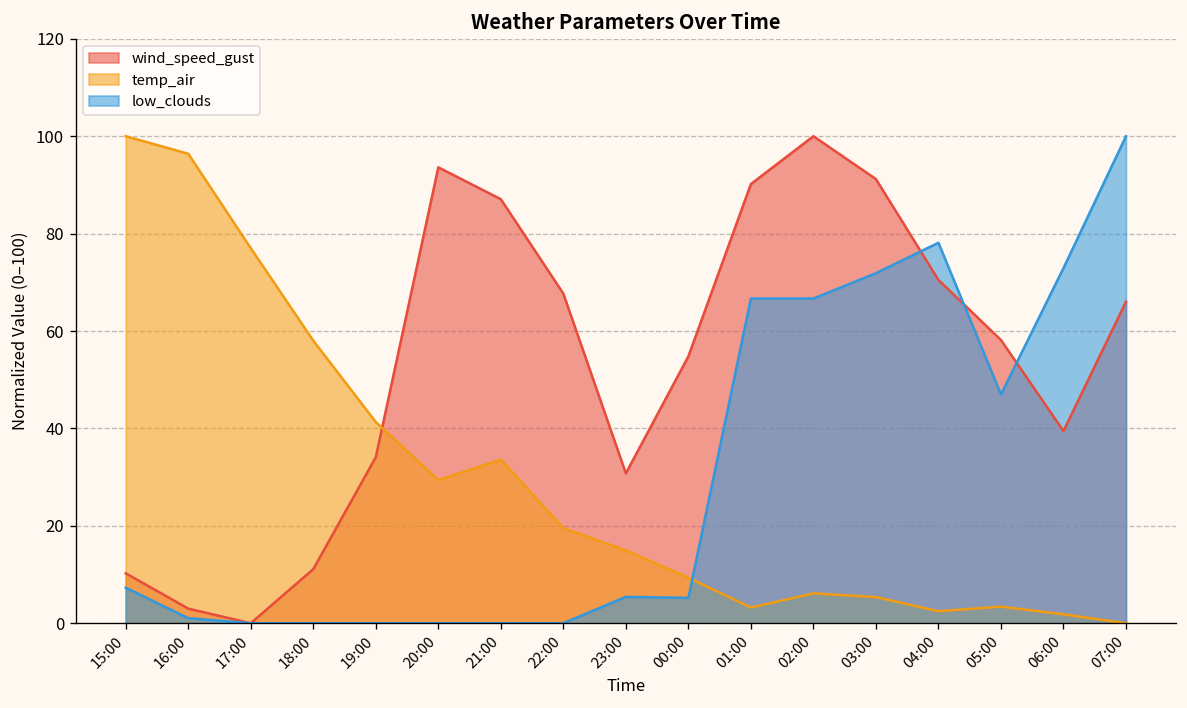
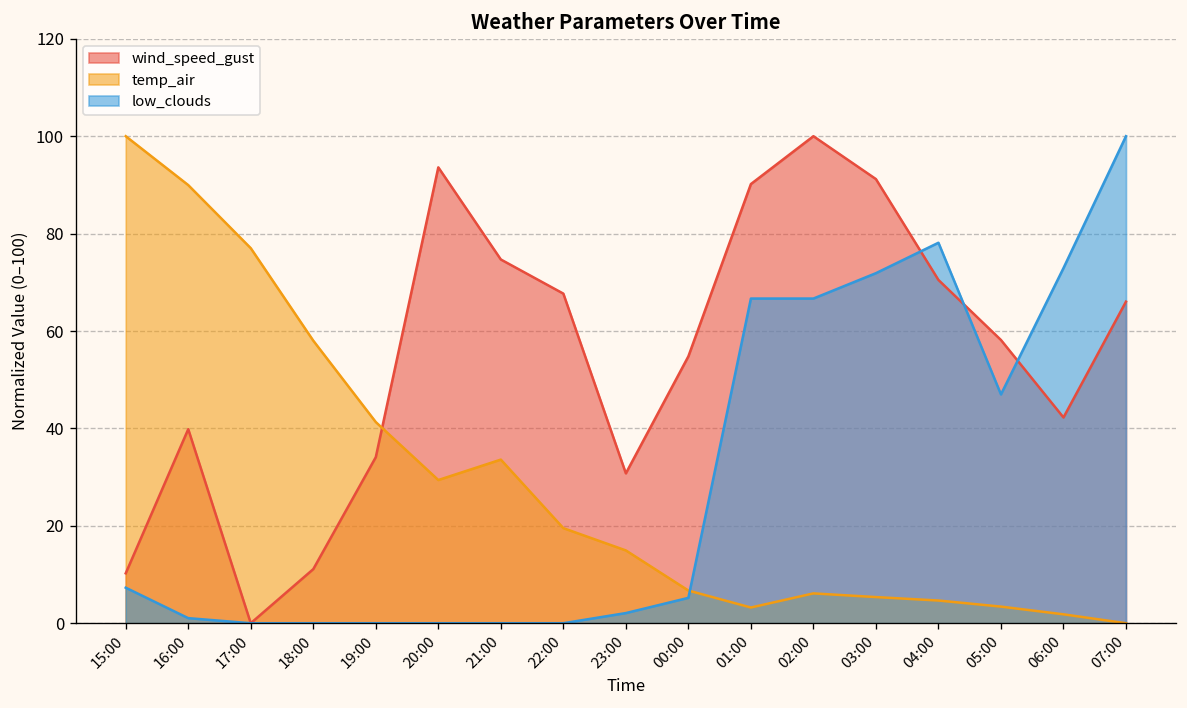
  {
    "wind_speed_gust": {
      "15:00": 10,
-     "16:00": 3,
+     "16:00": 40,
      "18:00": 11,
      "19:00": 34,
      "20:00": 94,
-     "21:00": 87,
+     "21:00": 75,
      "22:00": 68,
      "23:00": 31,
      "00:00": 55,
      "01:00": 90,
      "02:00": 100,
      "03:00": 91,
      "04:00": 70,
      "05:00": 58,
-     "06:00": 39,
+     "06:00": 42,
      "07:00": 66
    },
    "temp_air": {
      "15:00": 100,
-     "16:00": 96,
+     "16:00": 90,
      "17:00": 77,
      "18:00": 58,
      "19:00": 41,
      "20:00": 29,
      "21:00": 34,
      "22:00": 20,
      "23:00": 15,
-     "00:00": 9,
+     "00:00": 7,
      "01:00": 3,
      "02:00": 6,
      "03:00": 5,
-     "04:00": 2,
+     "04:00": 5,
      "05:00": 3,
      "06:00": 2,
      "07:00": 0
    },
    "low_clouds": {
      "15:00": 7,
      "16:00": 1,
      "18:00": 0,
      "19:00": 0,
      "20:00": 0,
      "21:00": 0,
      "22:00": 0,
-     "23:00": 5,
+     "23:00": 2,
      "00:00": 5,
      "01:00": 67,
      "02:00": 67,
      "03:00": 72,
      "04:00": 78,
      "05:00": 47,
      "06:00": 73,
      "07:00": 100
    }
  }
